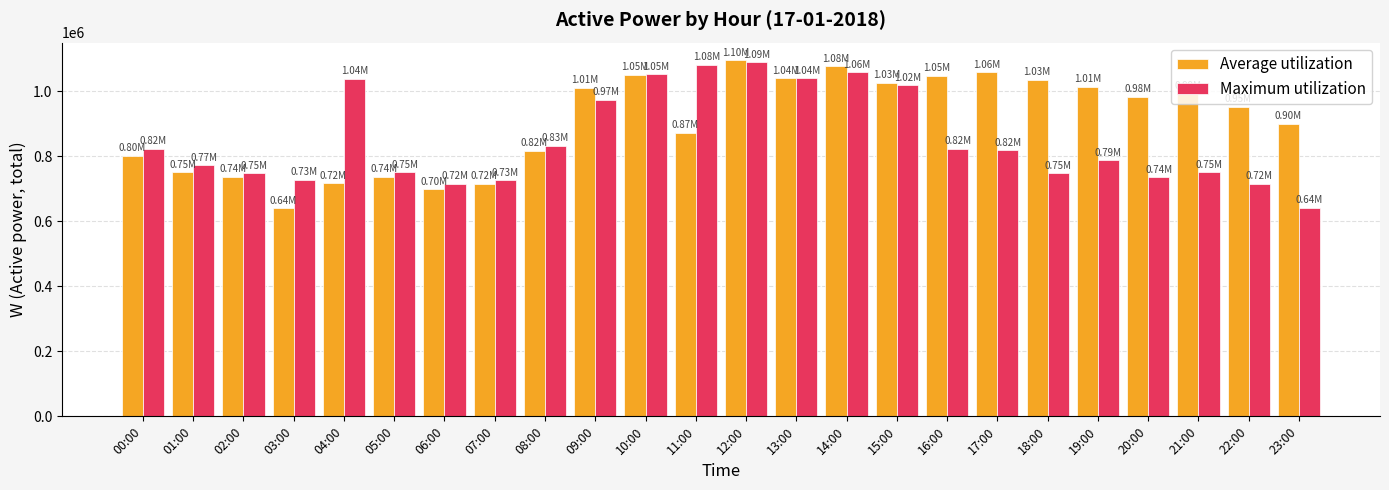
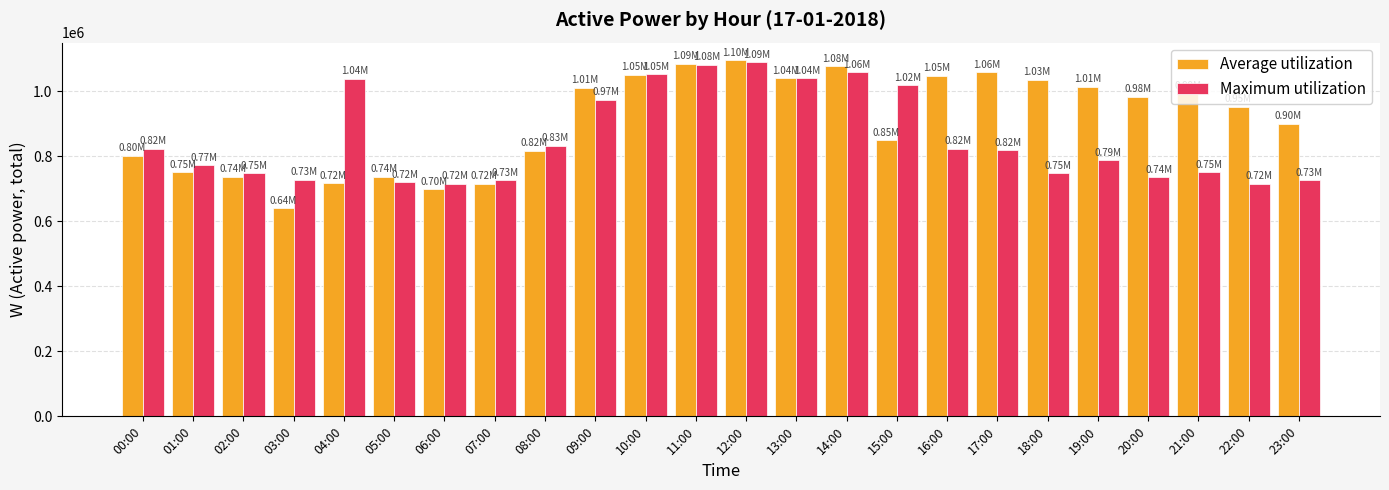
  {
    "Average utilization": {
      "00:00": "0.80M",
      "01:00": "0.75M",
      "02:00": "0.74M",
      "03:00": "0.64M",
      "04:00": "0.72M",
      "05:00": "0.74M",
      "06:00": "0.70M",
      "07:00": "0.72M",
      "08:00": "0.82M",
      "09:00": "1.01M",
-     "11:00": "0.87M",
+     "11:00": "1.09M",
      "14:00": "1.08M",
-     "15:00": "1.03M",
+     "15:00": "0.85M",
      "16:00": "1.05M",
      "17:00": "1.06M",
      "18:00": "1.03M",
      "19:00": "1.01M",
      "20:00": "0.98M",
      "23:00": "0.90M"
    },
    "Maximum utilization": {
      "00:00": "0.82M",
      "01:00": "0.77M",
      "02:00": "0.75M",
      "03:00": "0.73M",
      "04:00": "1.04M",
-     "05:00": "0.75M",
+     "05:00": "0.72M",
      "06:00": "0.72M",
      "07:00": "0.73M",
      "08:00": "0.83M",
      "09:00": "0.97M",
      "14:00": "1.06M",
      "15:00": "1.02M",
      "16:00": "0.82M",
      "17:00": "0.82M",
      "18:00": "0.75M",
      "19:00": "0.79M",
      "20:00": "0.74M",
      "21:00": "0.75M",
      "22:00": "0.72M",
-     "23:00": "0.64M"
+     "23:00": "0.73M"
    }
  }
